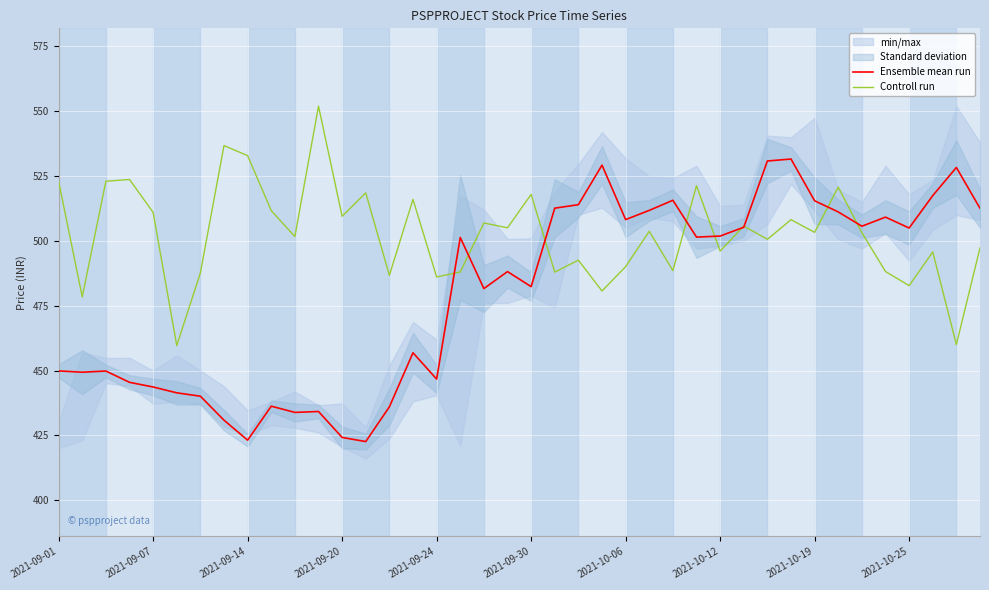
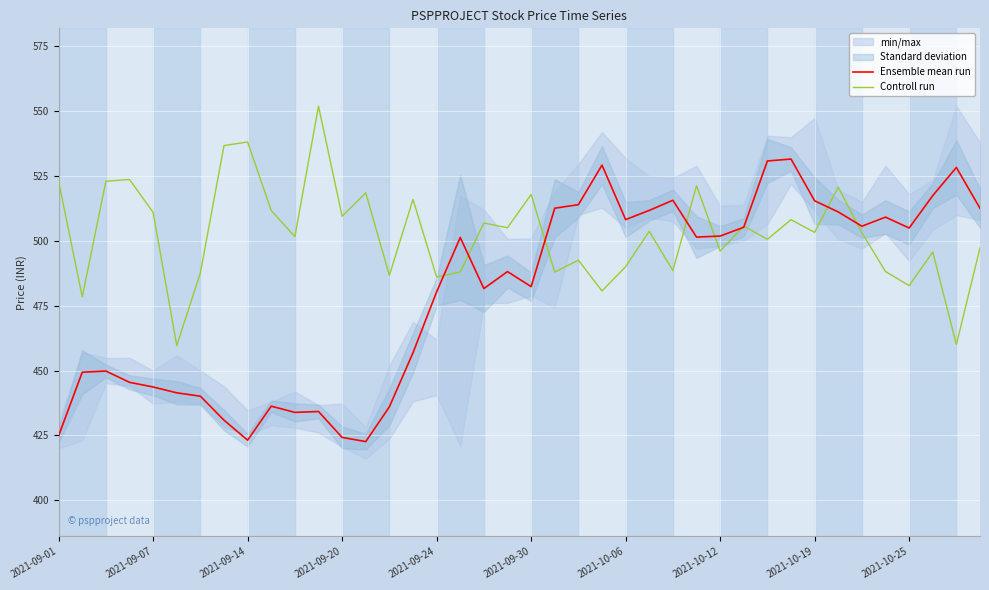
  {
    "Ensemble mean run": {
-     "2021-09-01": 450,
+     "2021-09-01": 425,
      "2021-09-07": 444,
      "2021-09-14": 423,
      "2021-09-20": 424,
-     "2021-09-24": 447,
+     "2021-09-24": 480,
      "2021-09-30": 482,
      "2021-10-06": 508,
      "2021-10-12": 502,
      "2021-10-19": 516,
      "2021-10-25": 505
    },
    "Controll run": {
      "2021-09-01": 523,
      "2021-09-07": 511,
-     "2021-09-14": 533,
+     "2021-09-14": 538,
      "2021-09-20": 510,
      "2021-09-30": 518,
      "2021-10-06": 490,
      "2021-10-12": 496,
      "2021-10-19": 503,
      "2021-10-25": 483
    }
  }
